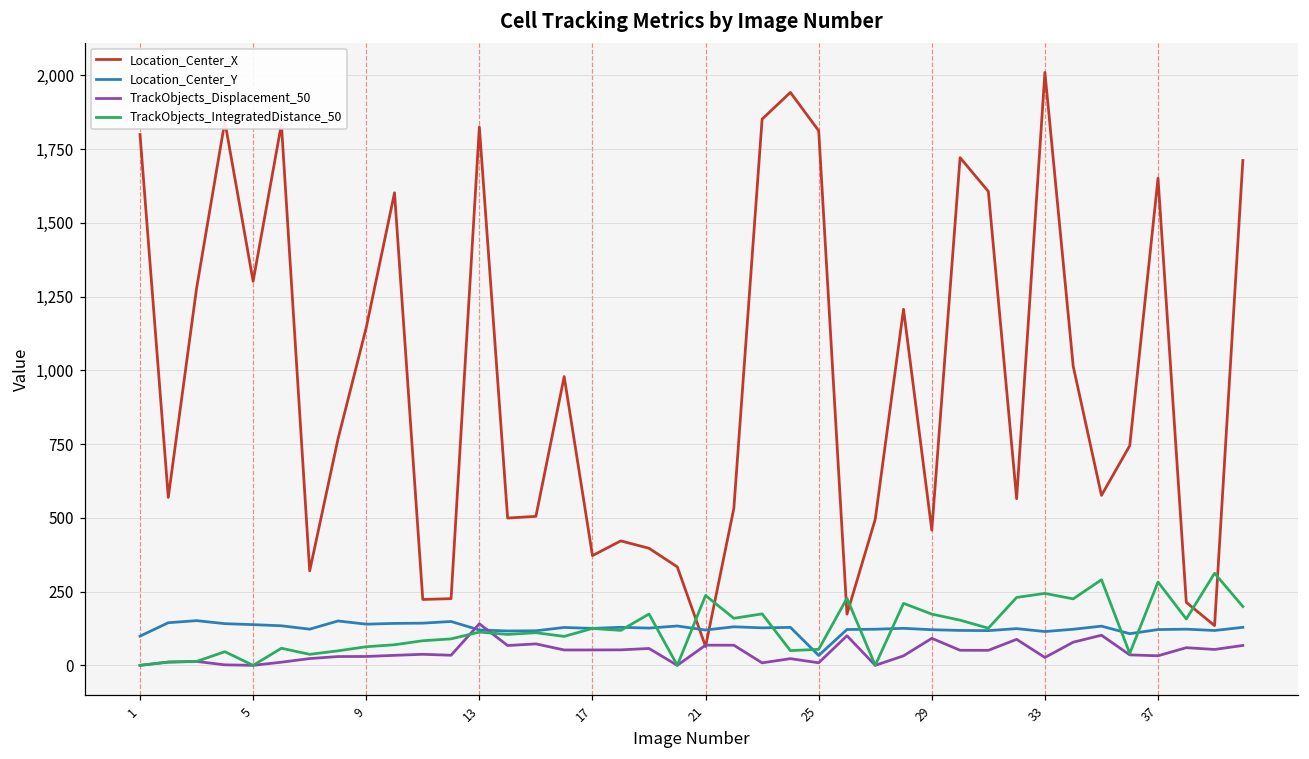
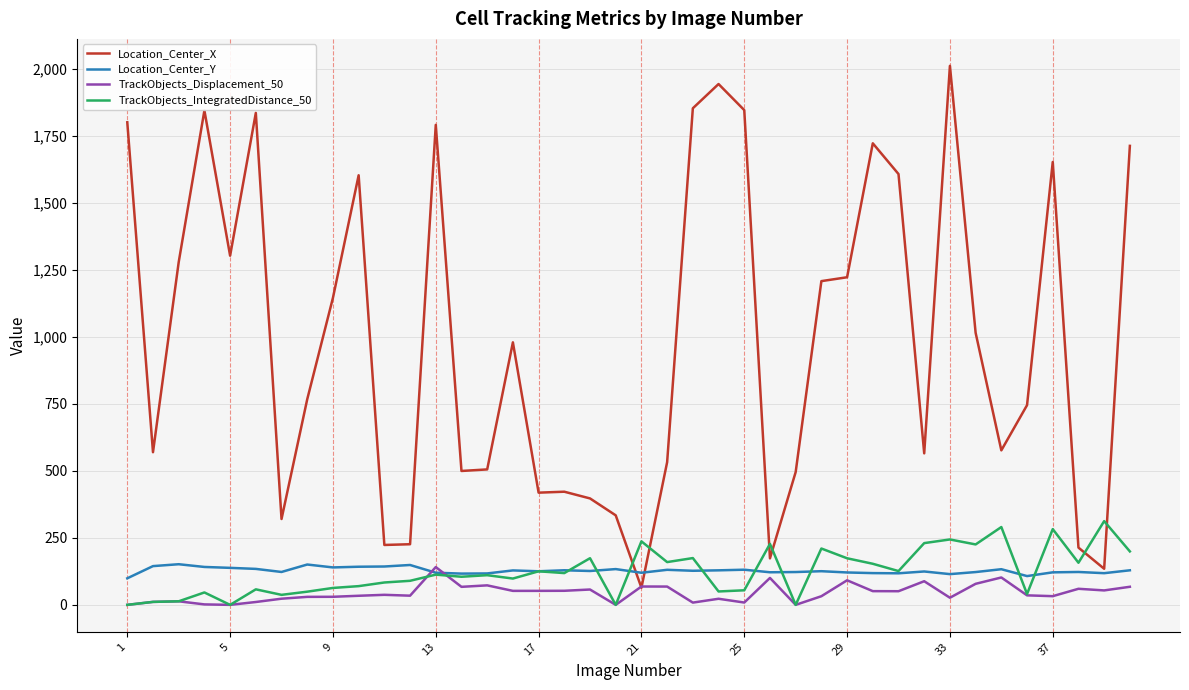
  {
    "Location_Center_X": {
      "1": "1,800",
      "5": "1,300",
      "9": "1,140",
-     "13": "1,820",
-     "17": "370",
-     "25": "1,810",
-     "29": "460",
+     "13": "1,790",
+     "17": "420",
+     "25": "1,850",
+     "29": "1,220",
      "33": "2,010",
      "37": "1,650"
    },
    "Location_Center_Y": {
      "1": "100",
      "5": "140",
      "9": "140",
      "21": "120",
-     "25": "30",
+     "25": "130",
      "29": "120",
      "33": "110",
      "37": "120"
    },
    "TrackObjects_Displacement_50": {
      "9": "30",
      "13": "140",
      "17": "50",
      "25": "10",
      "29": "90",
      "33": "30",
      "37": "30"
    },
    "TrackObjects_IntegratedDistance_50": {
      "9": "60",
      "21": "240",
      "25": "50",
      "29": "170",
      "33": "240",
      "37": "280"
    }
  }
